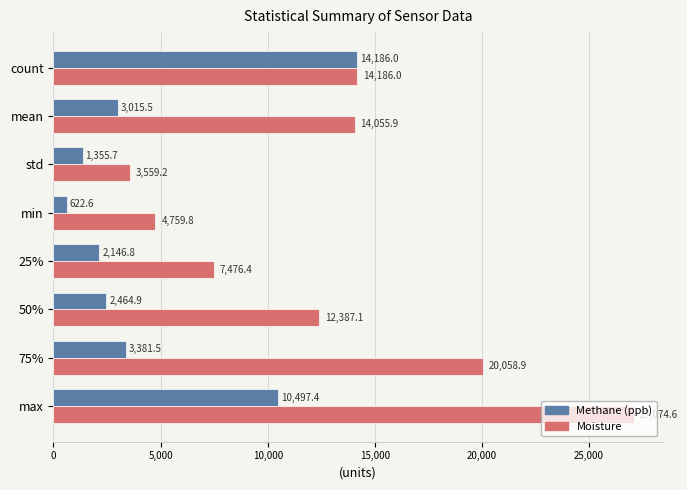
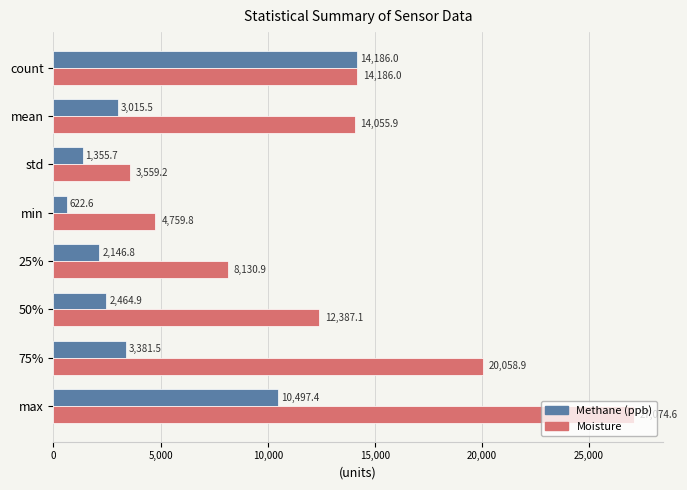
  {
    "Methane (ppb)": {
      "count": "14,186.0",
      "mean": "3,015.5",
      "std": "1,355.7",
      "min": "622.6",
      "25%": "2,146.8",
      "50%": "2,464.9",
      "75%": "3,381.5",
      "max": "10,497.4"
    },
    "Moisture": {
      "count": "14,186.0",
      "mean": "14,055.9",
      "std": "3,559.2",
      "min": "4,759.8",
-     "25%": "7,476.4",
+     "25%": "8,130.9",
      "50%": "12,387.1",
      "75%": "20,058.9"
    }
  }
